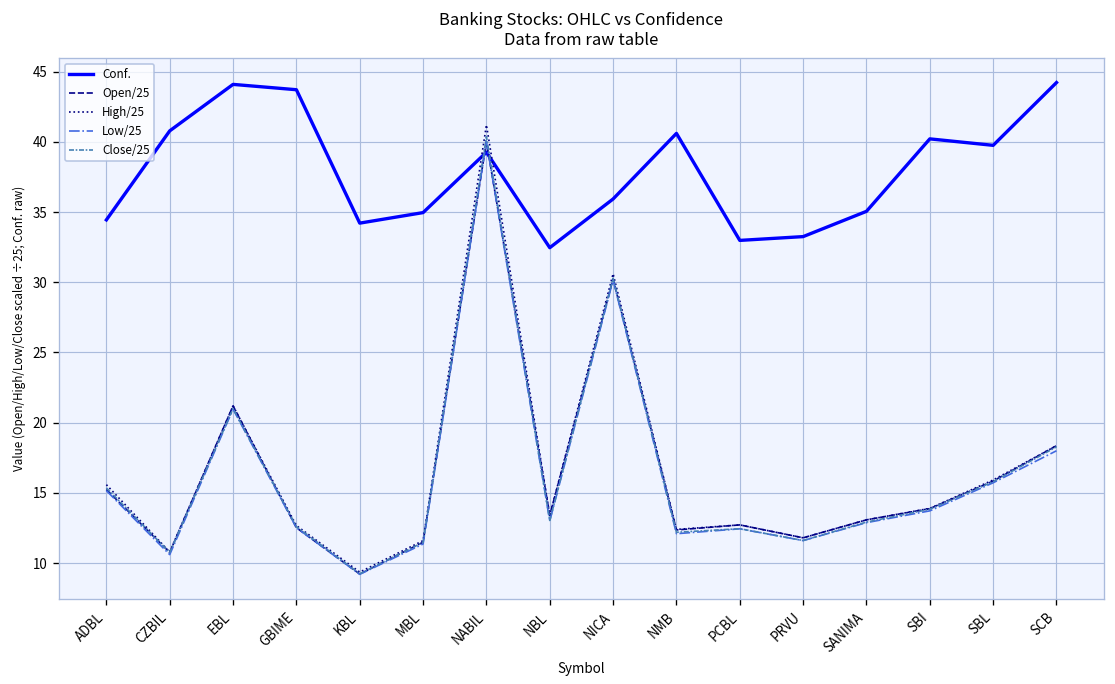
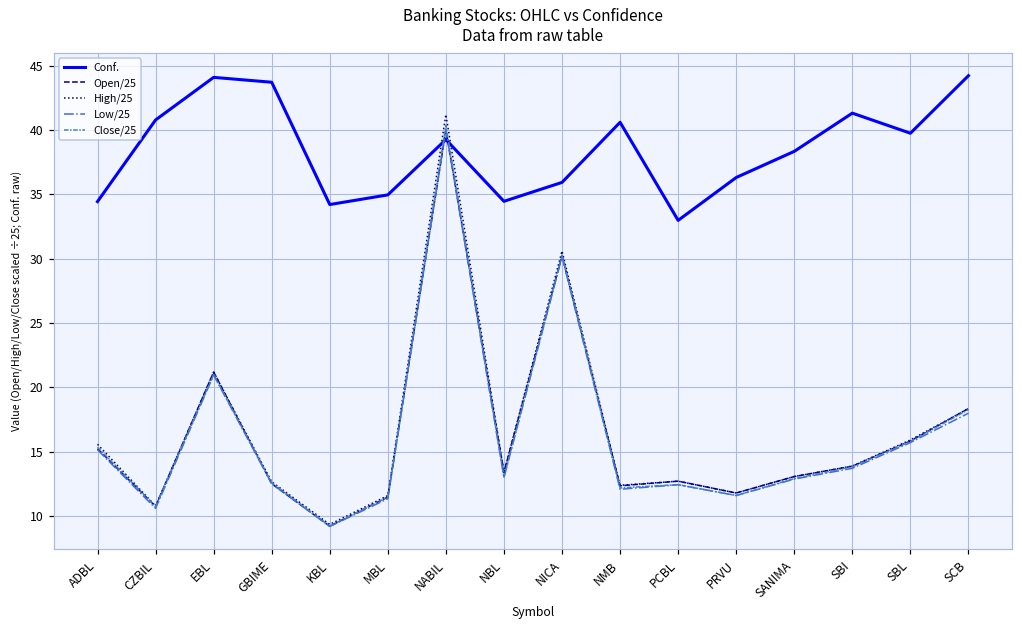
  {
    "Conf.": {
      "ADBL": 34.4,
      "CZBIL": 40.8,
      "EBL": 44.1,
      "GBIME": 43.7,
      "KBL": 34.2,
      "MBL": 35.0,
      "NABIL": 39.3,
-     "NBL": 32.5,
+     "NBL": 34.5,
      "NICA": 35.9,
      "NMB": 40.6,
      "PCBL": 33.0,
-     "PRVU": 33.3,
-     "SANIMA": 35.1,
-     "SBI": 40.2,
+     "PRVU": 36.3,
+     "SANIMA": 38.3,
+     "SBI": 41.3,
      "SBL": 39.8,
      "SCB": 44.2
    }
  }
